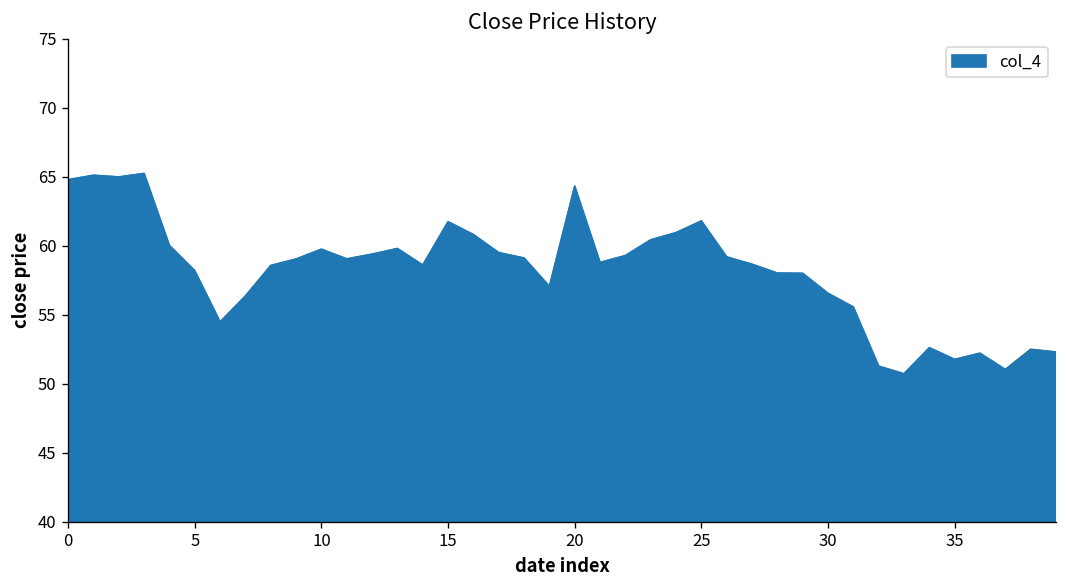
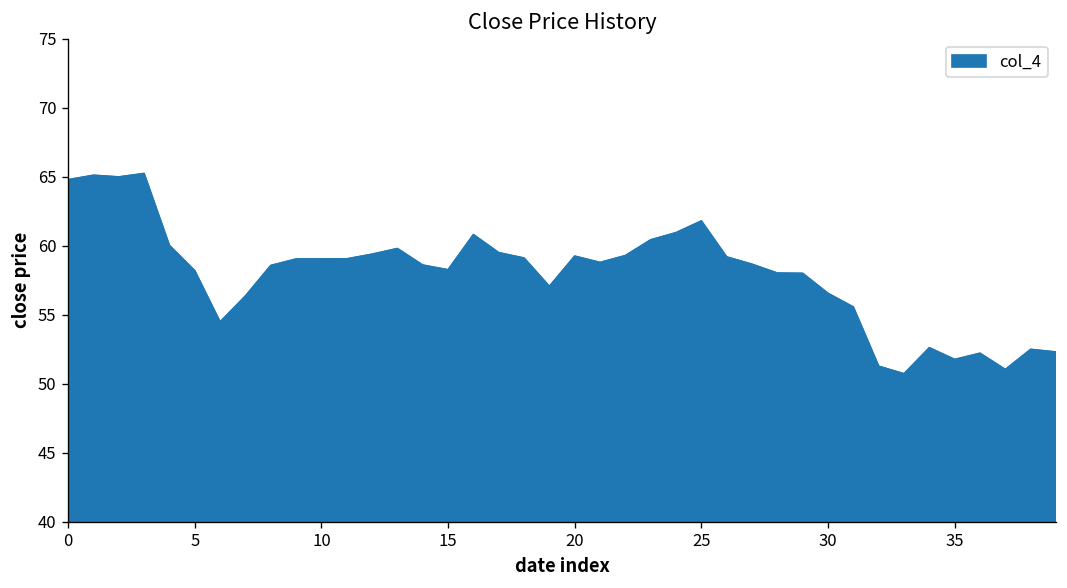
  {
    "0": 64.8,
    "5": 58.2,
-   "10": 59.8,
-   "15": 61.7,
-   "20": 64.3,
+   "10": 59.0,
+   "15": 58.3,
+   "20": 59.3,
    "25": 61.8,
    "30": 56.6,
    "35": 51.8
  }
